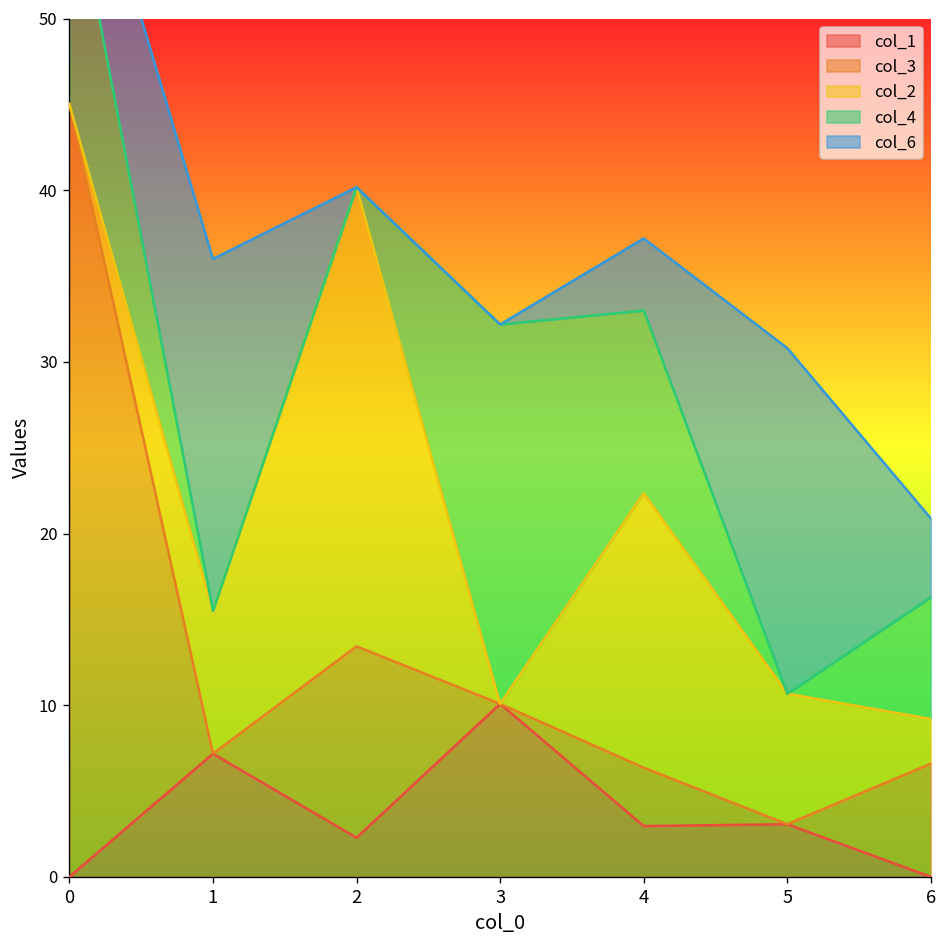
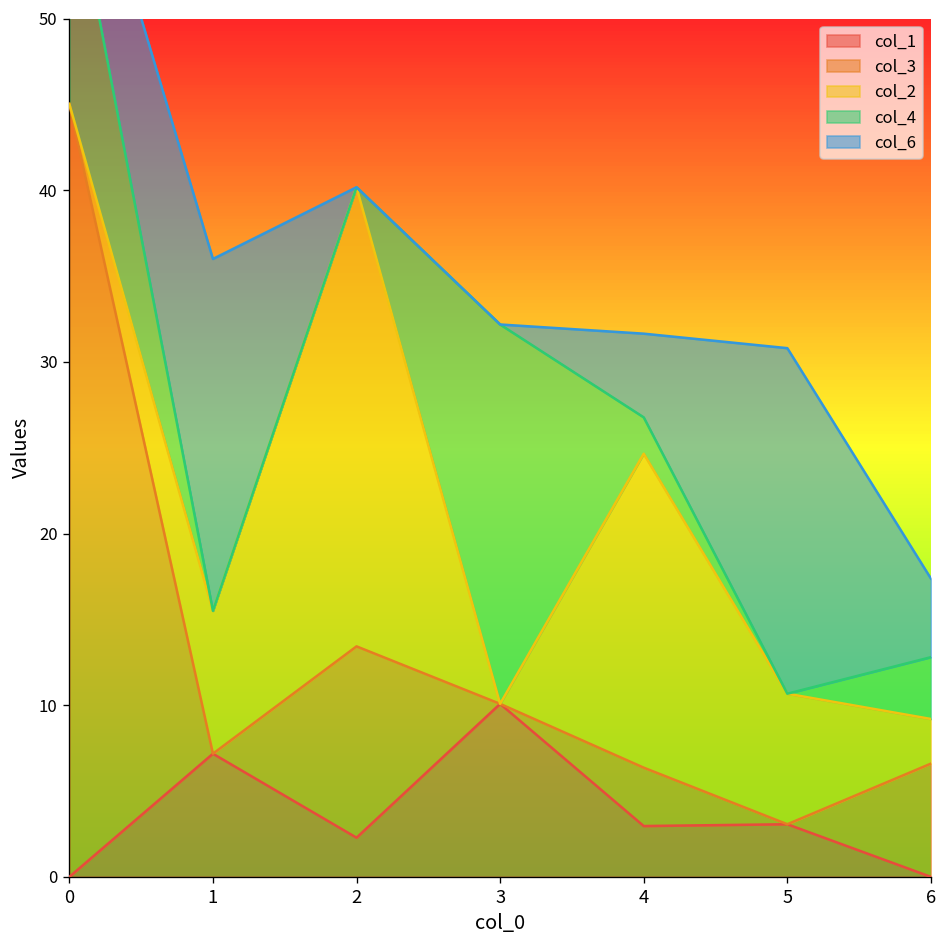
  {
    "col_2": {
-     "4": 16.0,
+     "4": 18.3,
      "6": 2.6
    },
    "col_4": {
-     "4": 10.6,
-     "6": 7.1
+     "4": 2.1,
+     "6": 3.6
    },
    "col_6": {
      "1": 20.5,
-     "4": 4.2,
+     "4": 4.9,
      "5": 20.1,
      "6": 4.6
    }
  }
